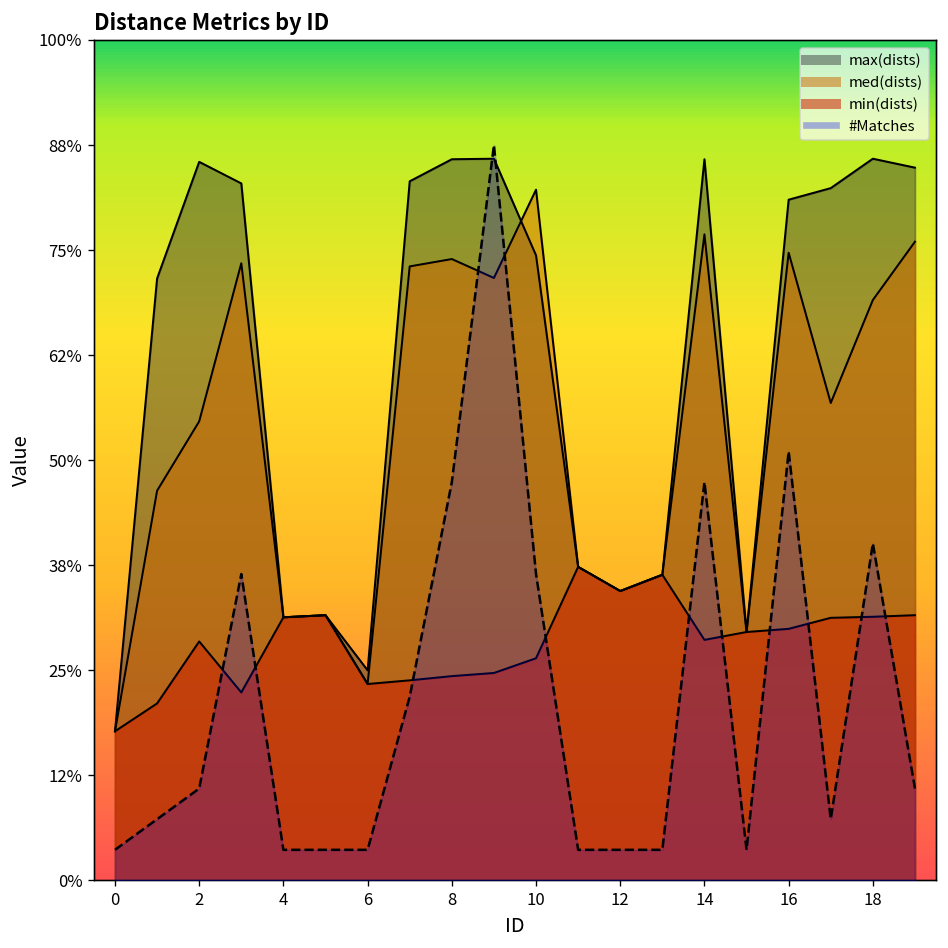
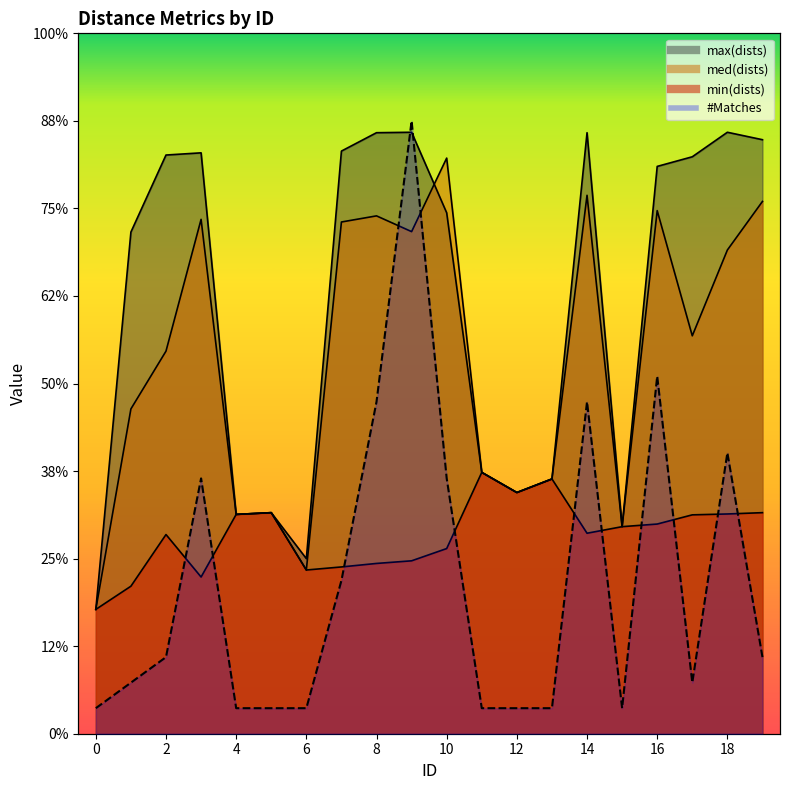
  {
    "max(dists)": {
-     "2": "86%",
+     "2": "83%",
      "6": "25%",
      "8": "86%",
      "10": "74%",
      "14": "86%",
      "16": "81%",
      "18": "86%"
    }
  }
